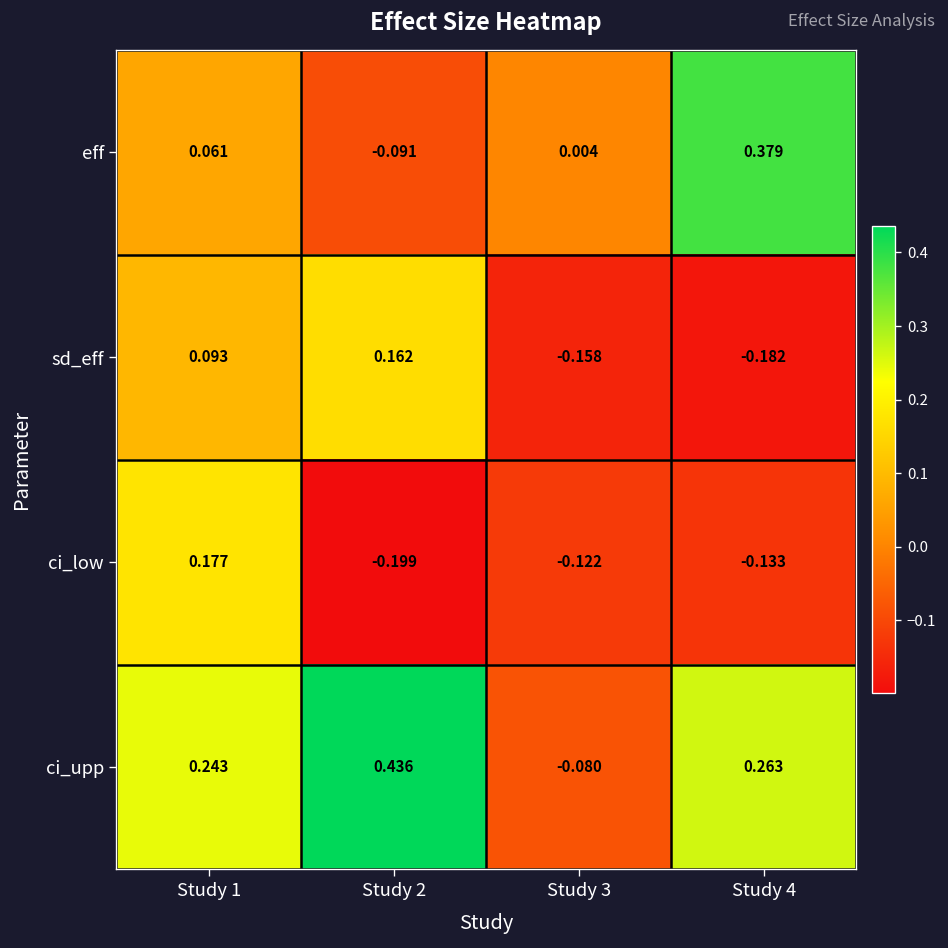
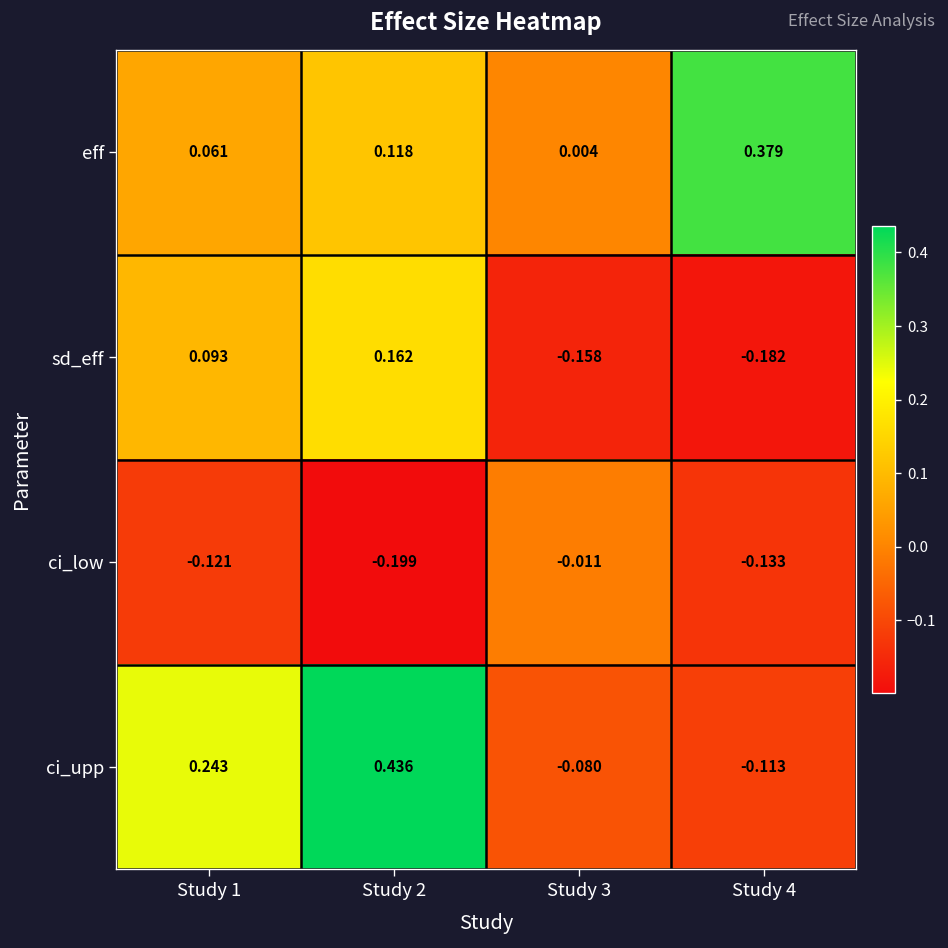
  {
    "eff": {
      "Study 1": 0.061,
-     "Study 2": -0.091,
+     "Study 2": 0.118,
      "Study 3": 0.004,
      "Study 4": 0.379
    },
    "sd_eff": {
      "Study 1": 0.093,
      "Study 2": 0.162,
      "Study 3": -0.158,
      "Study 4": -0.182
    },
    "ci_low": {
-     "Study 1": 0.177,
+     "Study 1": -0.121,
      "Study 2": -0.199,
-     "Study 3": -0.122,
+     "Study 3": -0.011,
      "Study 4": -0.133
    },
    "ci_upp": {
      "Study 1": 0.243,
      "Study 2": 0.436,
      "Study 3": -0.080,
-     "Study 4": 0.263
+     "Study 4": -0.113
    }
  }
